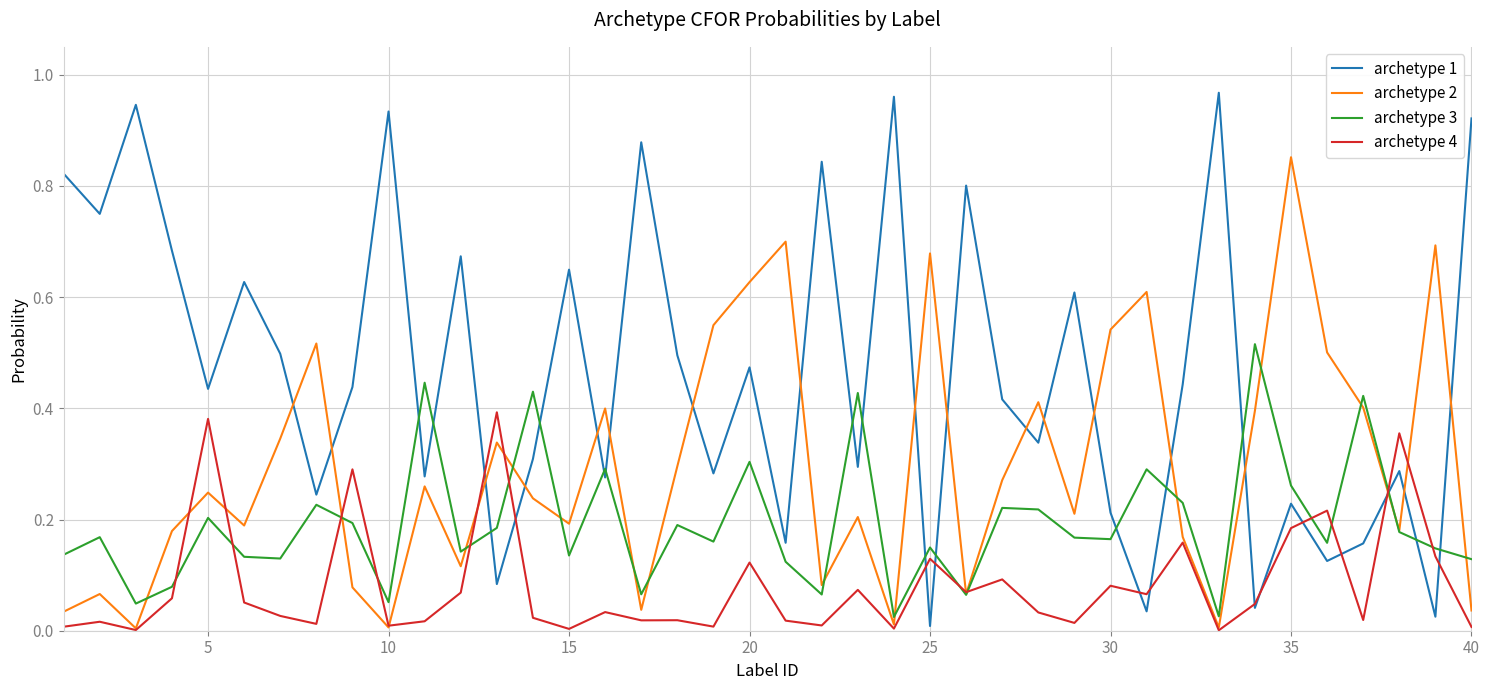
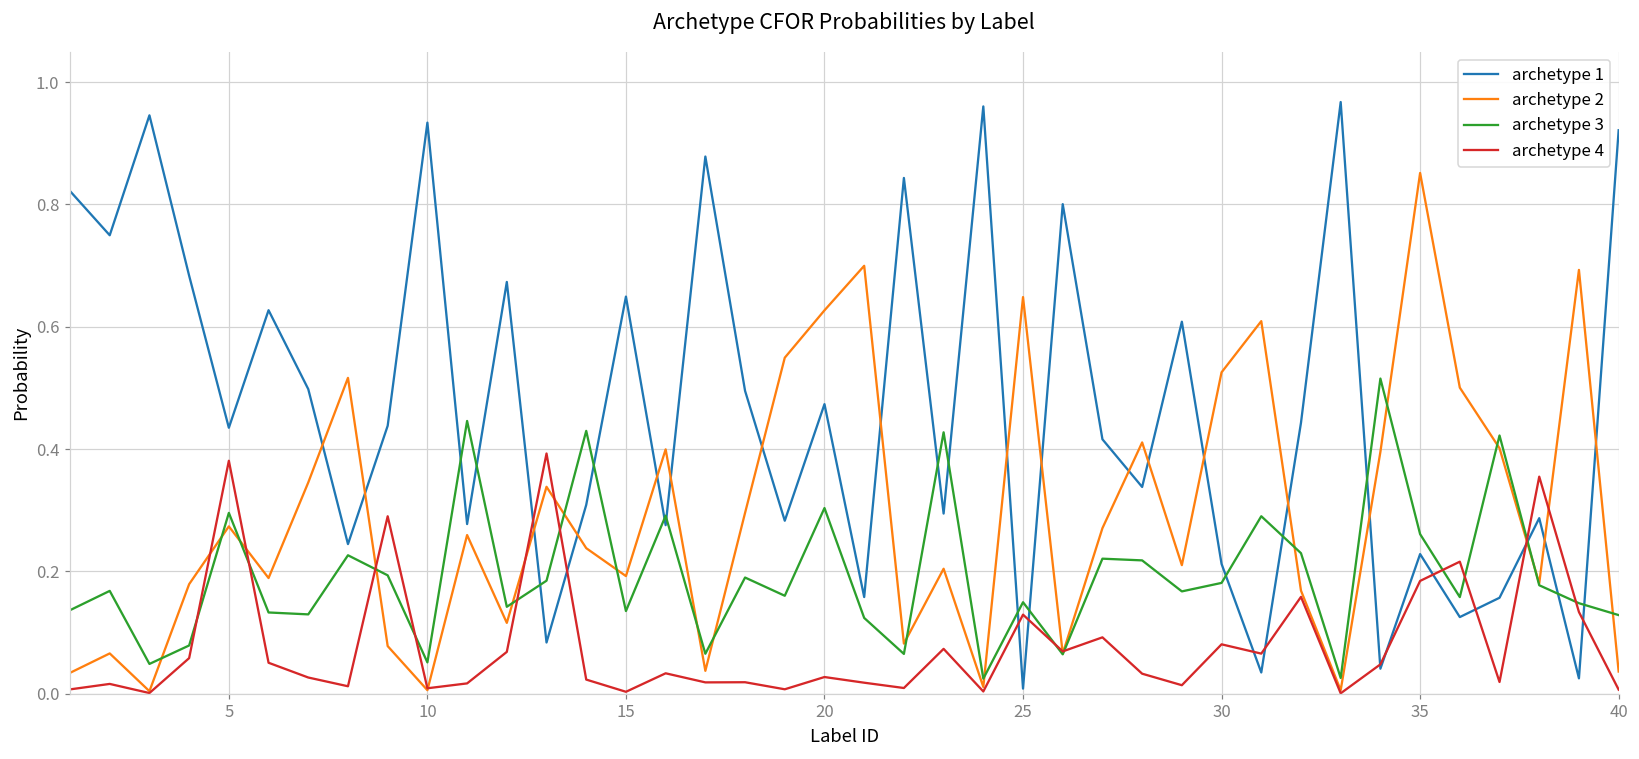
  {
    "archetype 1": {
      "5": 0.43,
      "10": 0.93,
      "15": 0.65,
      "20": 0.47,
      "25": 0.01,
      "30": 0.21,
      "35": 0.23,
      "40": 0.92
    },
    "archetype 2": {
-     "5": 0.25,
+     "5": 0.27,
      "15": 0.19,
      "20": 0.63,
-     "25": 0.68,
-     "30": 0.54,
+     "25": 0.65,
+     "30": 0.53,
      "35": 0.85,
      "40": 0.04
    },
    "archetype 3": {
-     "5": 0.20,
+     "5": 0.30,
      "10": 0.05,
      "15": 0.14,
      "20": 0.30,
      "25": 0.15,
-     "30": 0.16,
+     "30": 0.18,
      "35": 0.26,
      "40": 0.13
    },
    "archetype 4": {
      "5": 0.38,
      "15": 0.00,
-     "20": 0.12,
+     "20": 0.03,
      "25": 0.13,
      "30": 0.08,
      "35": 0.18,
      "40": 0.01
    }
  }
